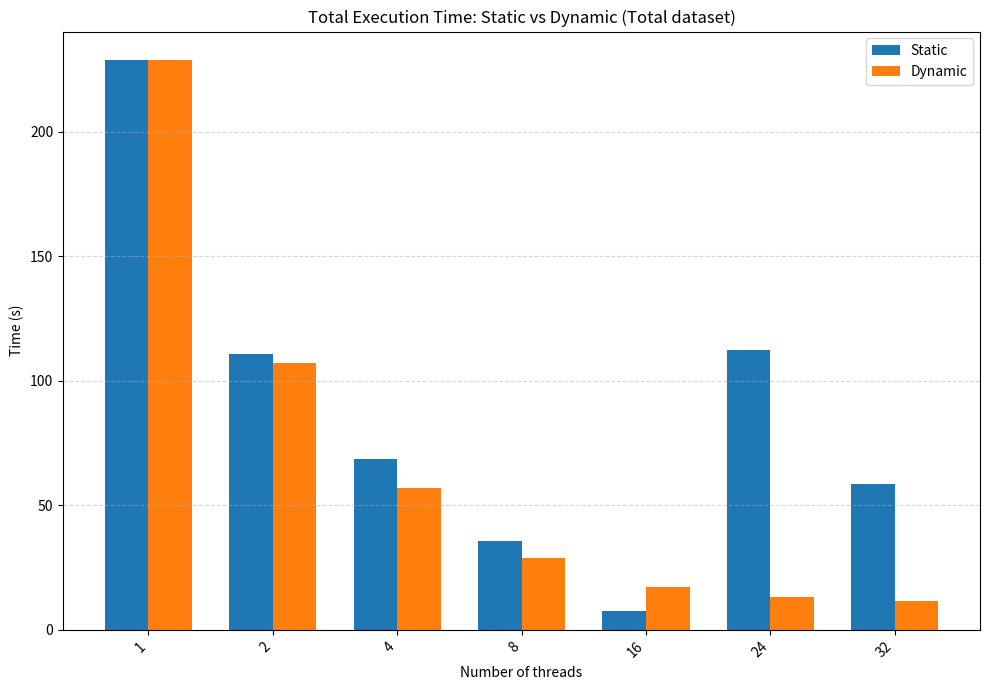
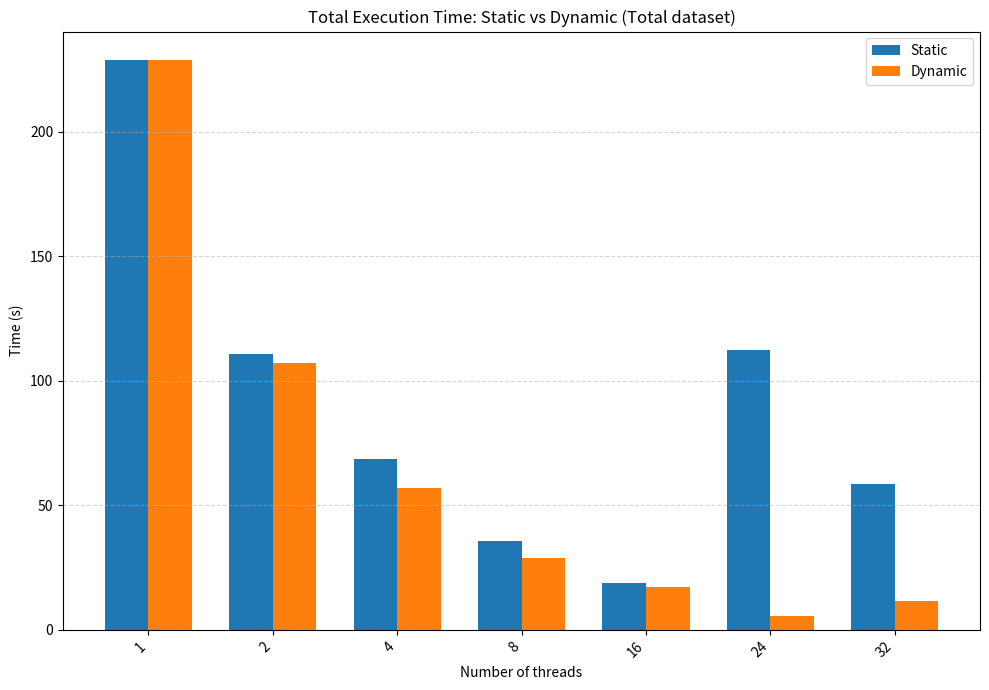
  {
    "Static": {
      "1": 229,
      "2": 111,
      "4": 68,
      "8": 36,
-     "16": 8,
+     "16": 19,
      "24": 112,
      "32": 58
    },
    "Dynamic": {
      "1": 229,
      "2": 107,
      "4": 57,
      "8": 29,
      "16": 17,
-     "24": 13,
+     "24": 5,
      "32": 11
    }
  }
